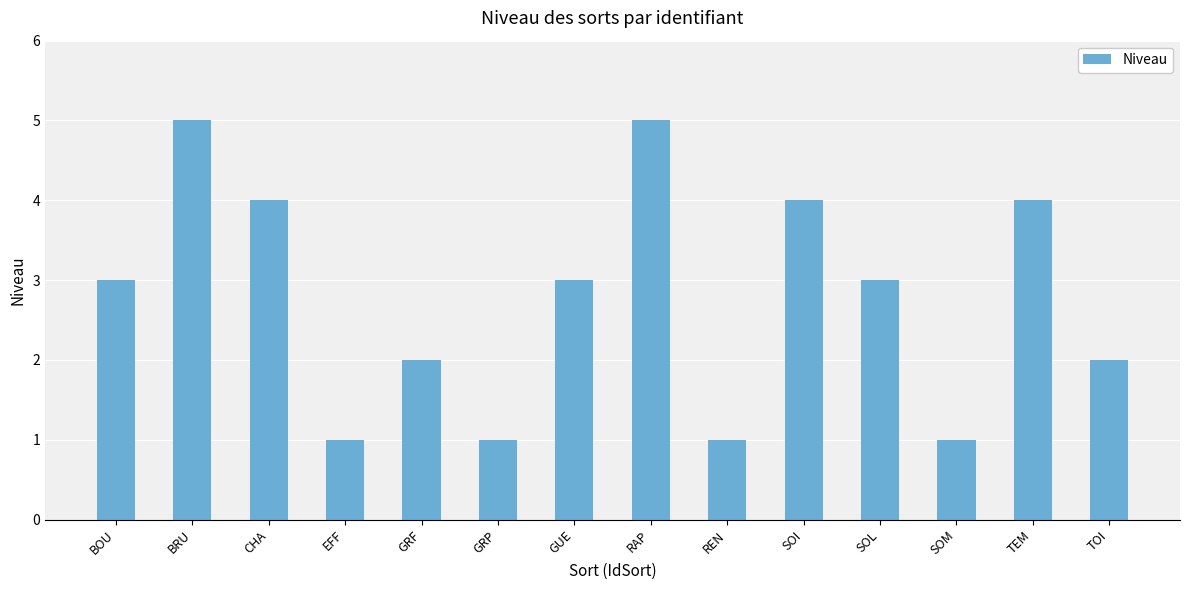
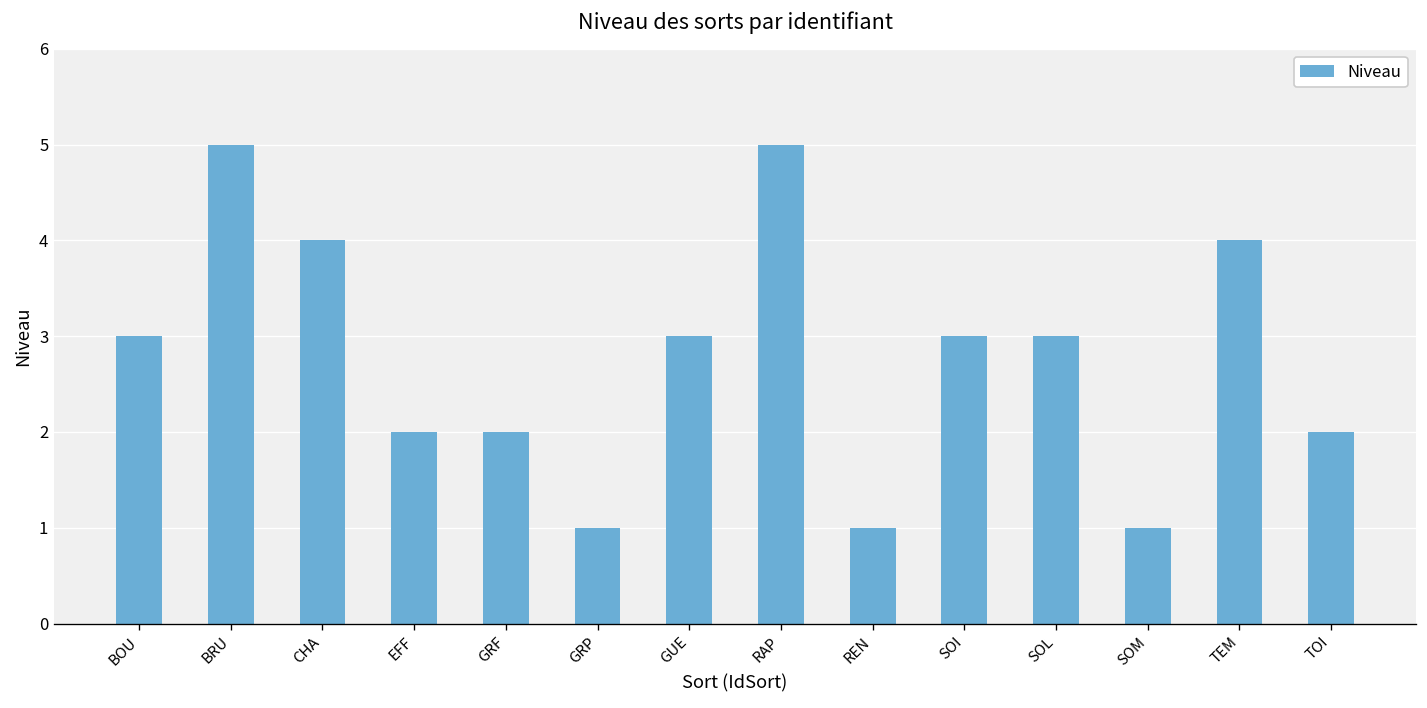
  {
    "BOU": 3,
    "BRU": 5,
    "CHA": 4,
-   "EFF": 1,
+   "EFF": 2,
    "GRF": 2,
    "GRP": 1,
    "GUE": 3,
    "RAP": 5,
    "REN": 1,
-   "SOI": 4,
+   "SOI": 3,
    "SOL": 3,
    "SOM": 1,
    "TEM": 4,
    "TOI": 2
  }
